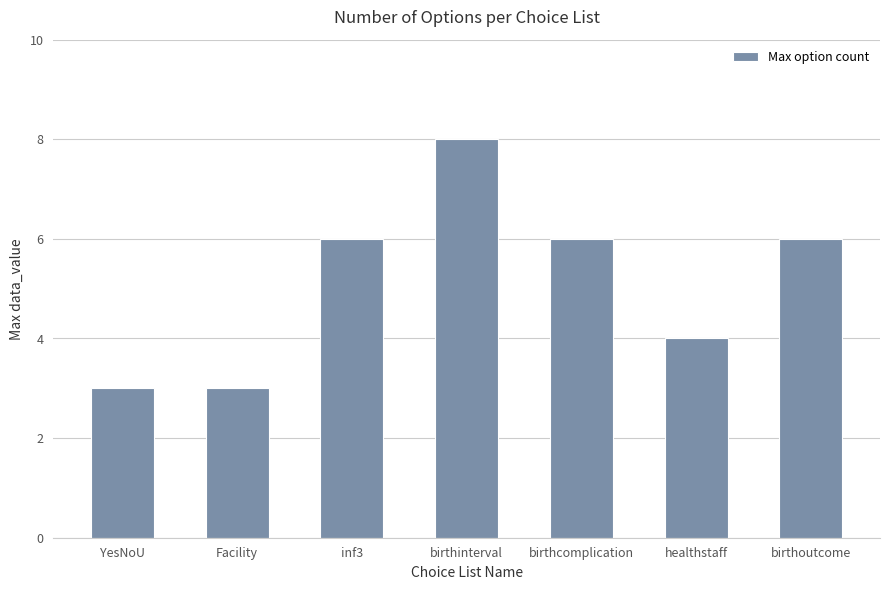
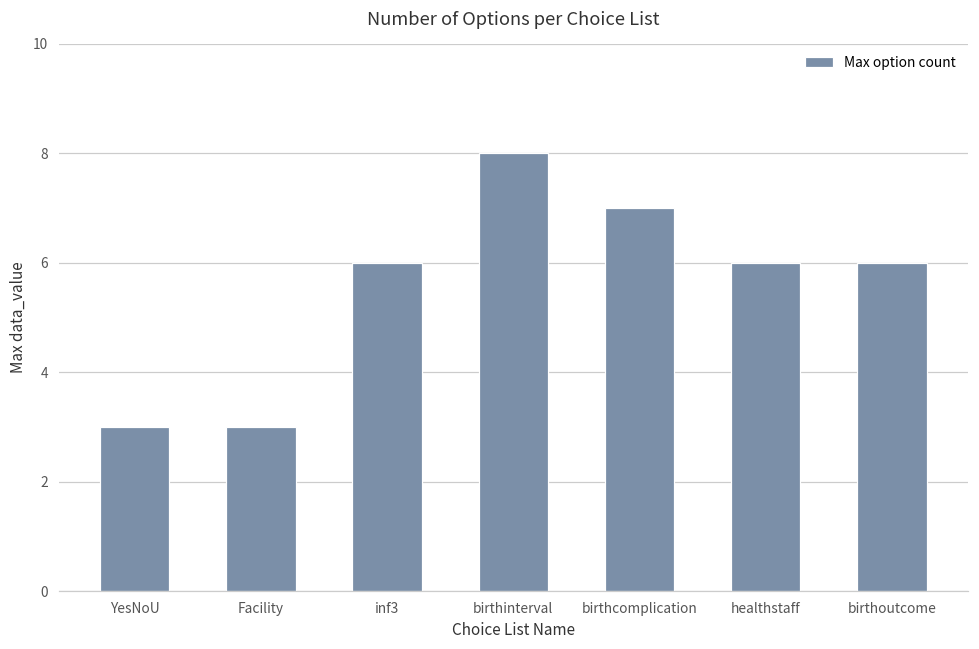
  {
    "YesNoU": 3,
    "Facility": 3,
    "inf3": 6,
    "birthinterval": 8,
-   "birthcomplication": 6,
-   "healthstaff": 4,
+   "birthcomplication": 7,
+   "healthstaff": 6,
    "birthoutcome": 6
  }
